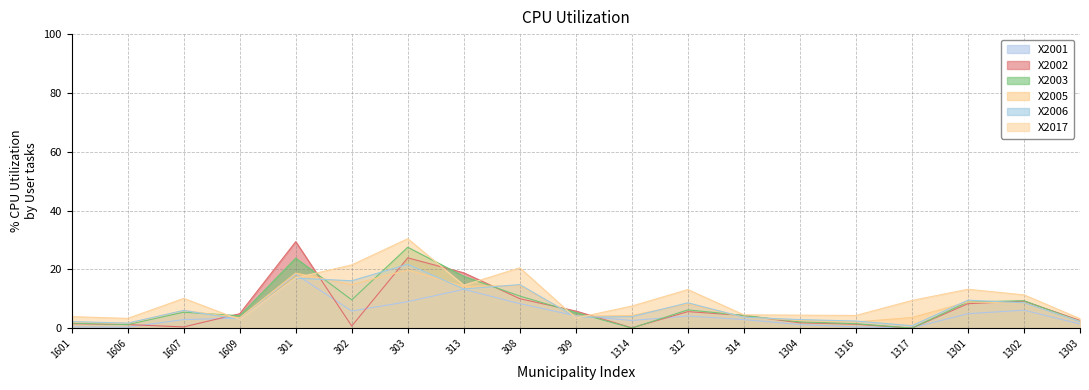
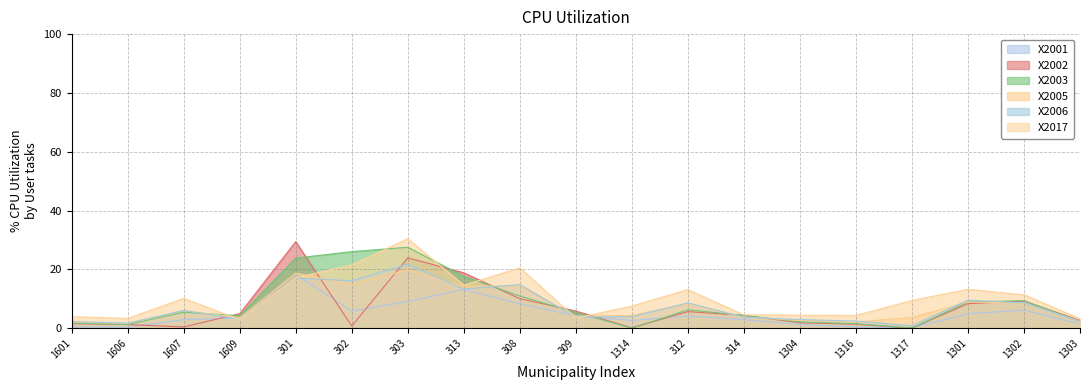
  {
    "X2002": {
      "1607": 0,
      "301": 29,
      "302": 1,
      "303": 24,
      "313": 19,
      "308": 10
    },
    "X2003": {
      "301": 24,
-     "302": 10,
+     "302": 26,
      "303": 28,
      "313": 18,
      "308": 11
    }
  }
